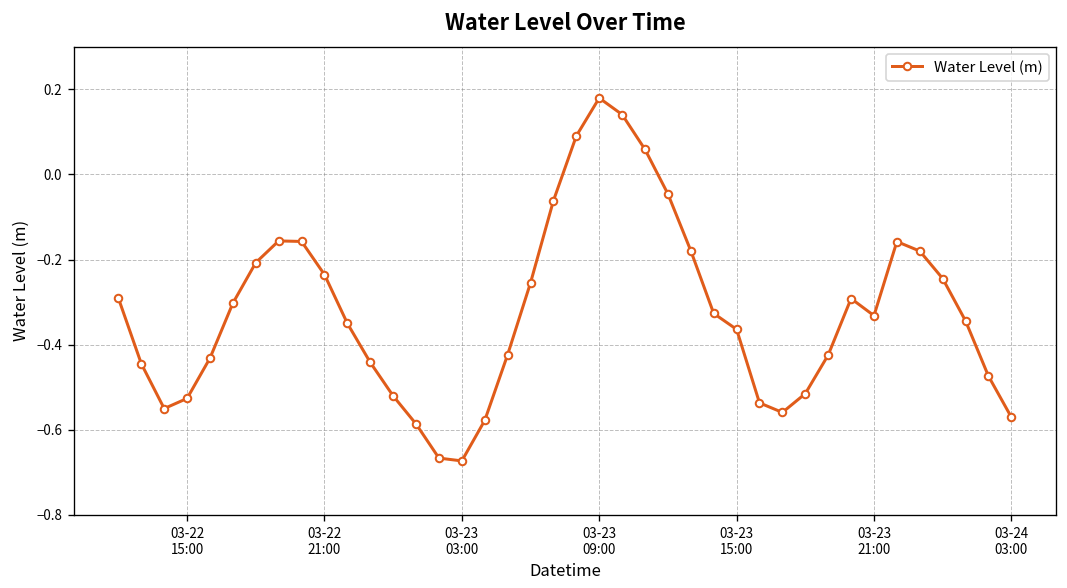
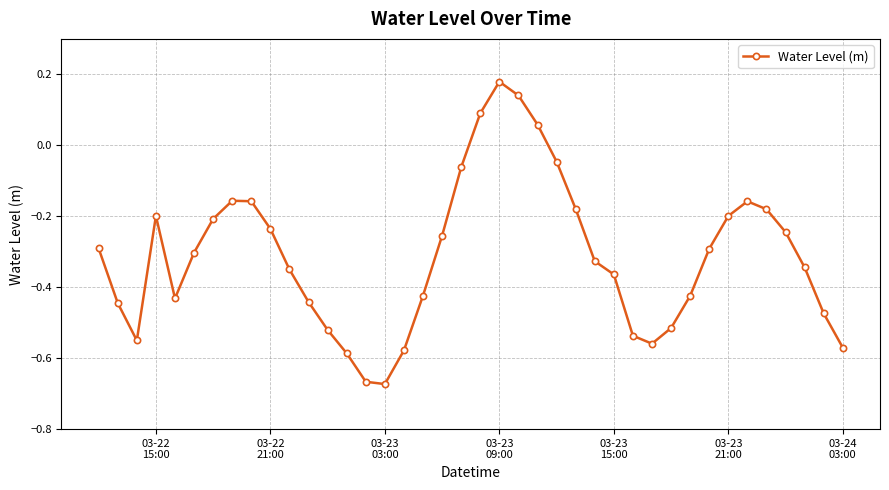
  {
-   "03-22 15:00": -0.53,
+   "03-22 15:00": -0.20,
    "03-22 21:00": -0.24,
    "03-23 03:00": -0.67,
    "03-23 09:00": 0.18,
    "03-23 15:00": -0.36,
-   "03-23 21:00": -0.33,
+   "03-23 21:00": -0.20,
    "03-24 03:00": -0.57
  }
